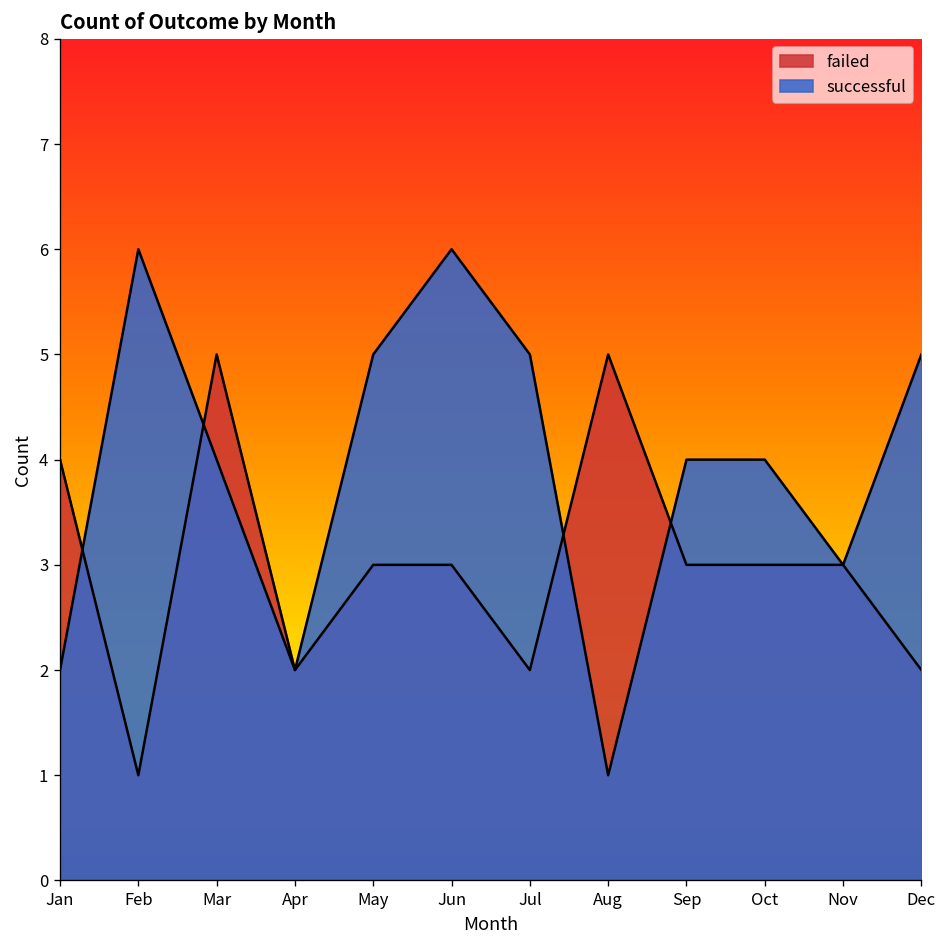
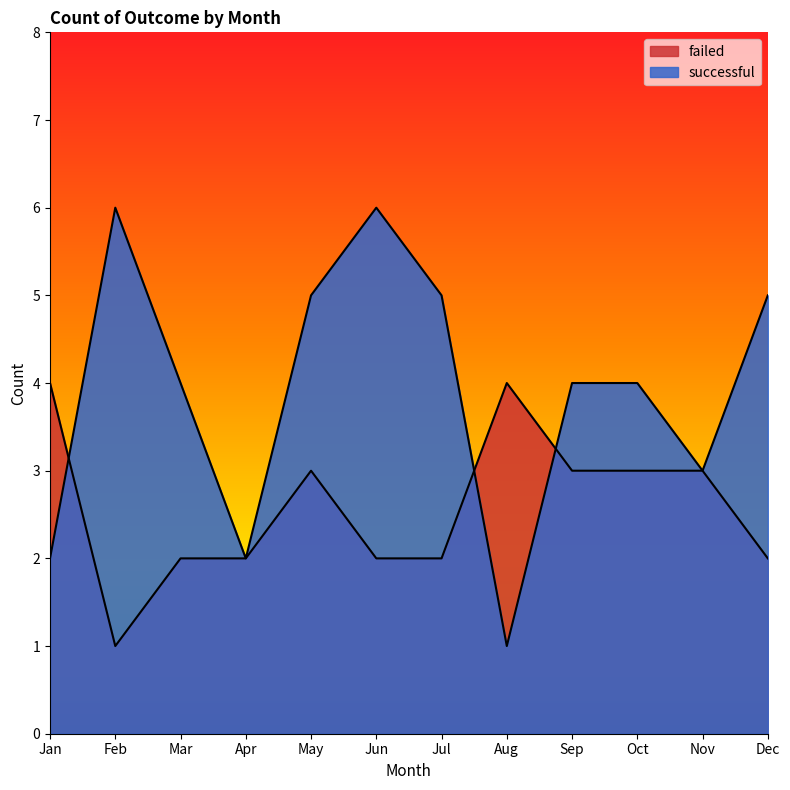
  {
    "failed": {
      "Jan": 4,
      "Feb": 1,
-     "Mar": 5,
+     "Mar": 2,
      "May": 3,
-     "Jun": 3,
+     "Jun": 2,
      "Jul": 2,
-     "Aug": 5,
+     "Aug": 4,
      "Sep": 3,
      "Oct": 3,
      "Dec": 2
    },
    "successful": {
      "Jan": 2,
      "Feb": 6,
      "Mar": 4,
      "May": 5,
      "Jun": 6,
      "Jul": 5,
      "Aug": 1,
      "Sep": 4,
      "Oct": 4,
      "Dec": 5
    }
  }
